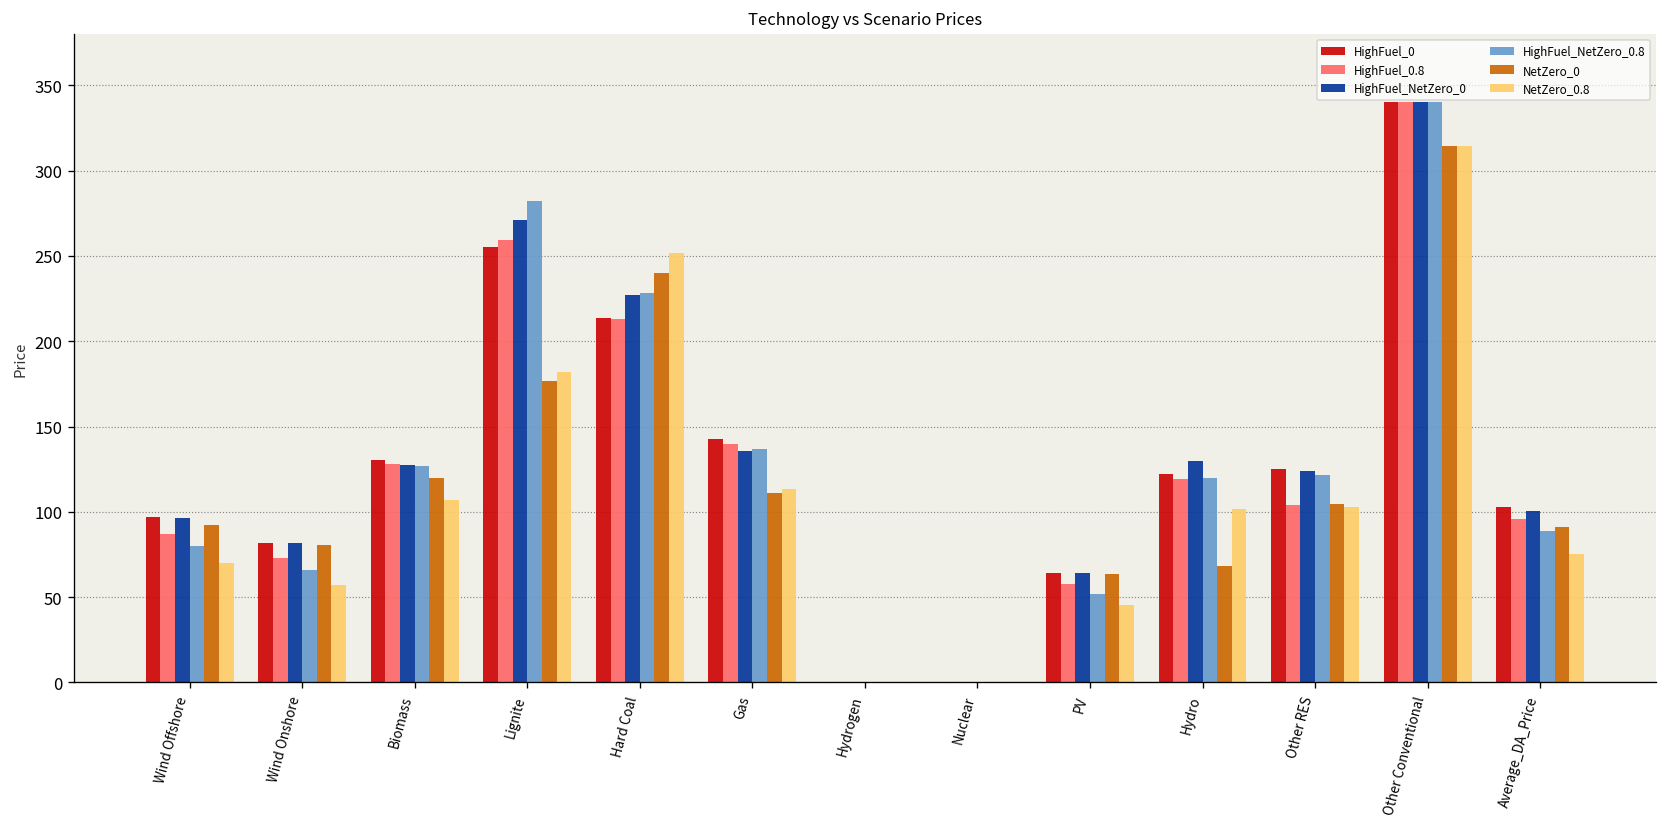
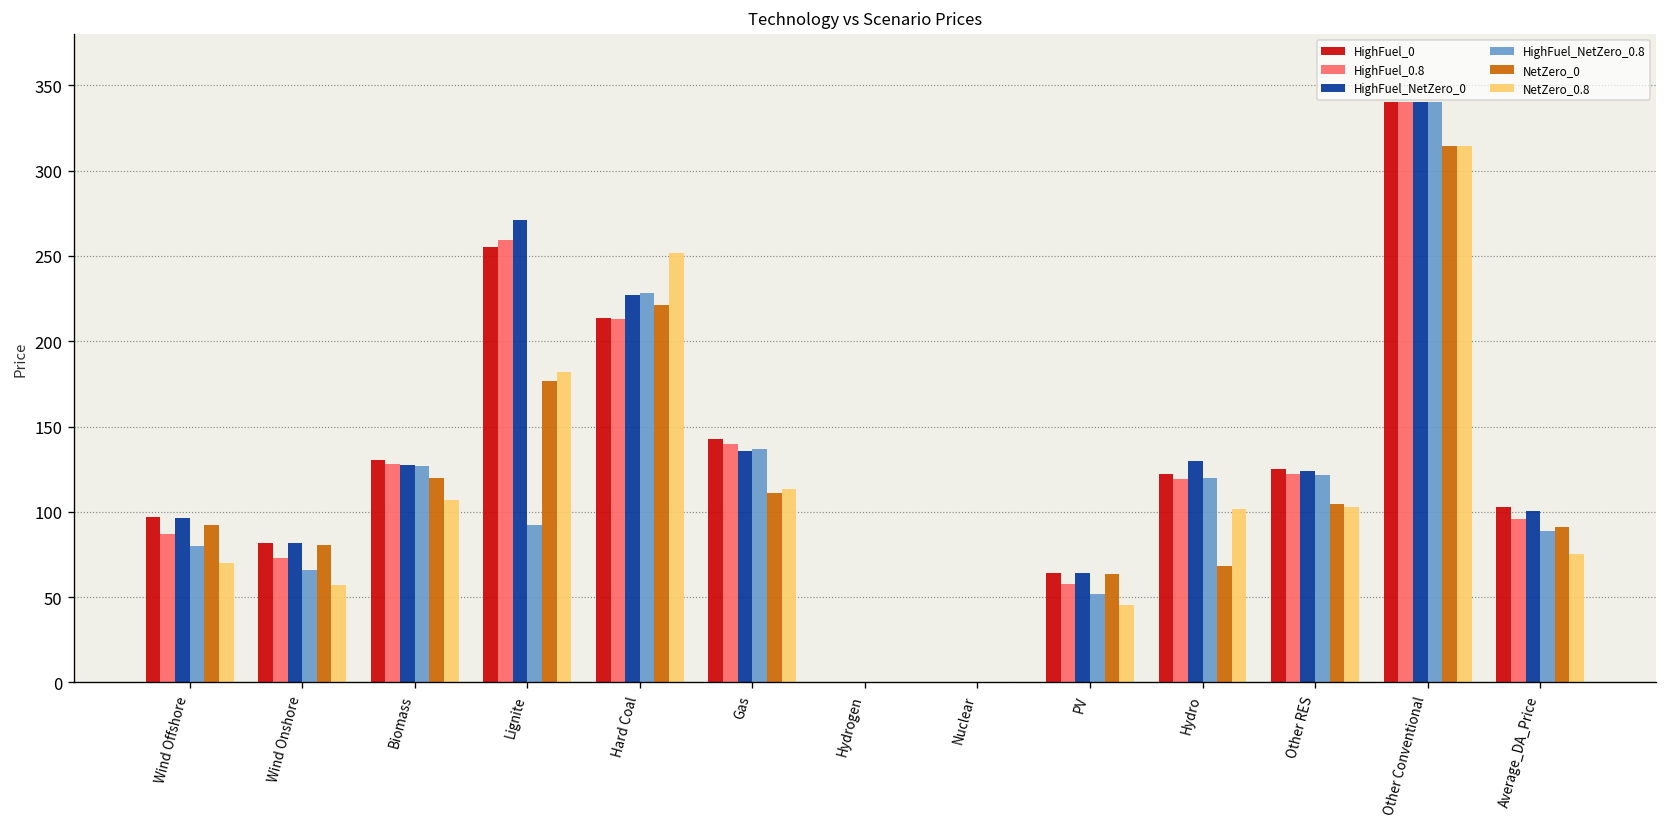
  {
    "HighFuel_0": {
      "Wind Offshore": 97,
      "Wind Onshore": 82,
      "Biomass": 130,
      "Lignite": 255,
      "Hard Coal": 214,
      "Gas": 142,
      "Hydrogen": 0,
      "Nuclear": 0,
      "PV": 64,
      "Hydro": 122,
      "Other RES": 125,
      "Other Conventional": 340,
      "Average_DA_Price": 103
    },
    "HighFuel_0.8": {
      "Wind Offshore": 87,
      "Wind Onshore": 73,
      "Biomass": 128,
      "Lignite": 259,
      "Hard Coal": 213,
      "Gas": 140,
      "Hydrogen": 0,
      "Nuclear": 0,
      "PV": 58,
      "Hydro": 120,
-     "Other RES": 104,
+     "Other RES": 122,
      "Other Conventional": 340,
      "Average_DA_Price": 96
    },
    "HighFuel_NetZero_0": {
      "Wind Offshore": 96,
      "Wind Onshore": 82,
      "Biomass": 127,
      "Lignite": 271,
      "Hard Coal": 227,
      "Gas": 136,
      "Hydrogen": 0,
      "Nuclear": 0,
      "PV": 64,
      "Hydro": 130,
      "Other RES": 124,
      "Other Conventional": 340,
      "Average_DA_Price": 101
    },
    "HighFuel_NetZero_0.8": {
      "Wind Offshore": 80,
      "Wind Onshore": 66,
      "Biomass": 127,
-     "Lignite": 282,
+     "Lignite": 92,
      "Hard Coal": 228,
      "Gas": 137,
      "Hydrogen": 0,
      "Nuclear": 0,
      "PV": 52,
      "Hydro": 120,
      "Other RES": 122,
      "Other Conventional": 340,
      "Average_DA_Price": 89
    },
    "NetZero_0": {
      "Wind Offshore": 92,
      "Wind Onshore": 81,
      "Biomass": 120,
      "Lignite": 177,
-     "Hard Coal": 240,
+     "Hard Coal": 221,
      "Gas": 111,
      "Hydrogen": 0,
      "Nuclear": 0,
      "PV": 64,
      "Hydro": 68,
      "Other RES": 104,
      "Other Conventional": 314,
      "Average_DA_Price": 91
    },
    "NetZero_0.8": {
      "Wind Offshore": 70,
      "Wind Onshore": 57,
      "Biomass": 107,
      "Lignite": 182,
      "Hard Coal": 252,
      "Gas": 113,
      "Hydrogen": 0,
      "Nuclear": 0,
      "PV": 45,
      "Hydro": 102,
      "Other RES": 103,
      "Other Conventional": 314,
      "Average_DA_Price": 75
    }
  }
